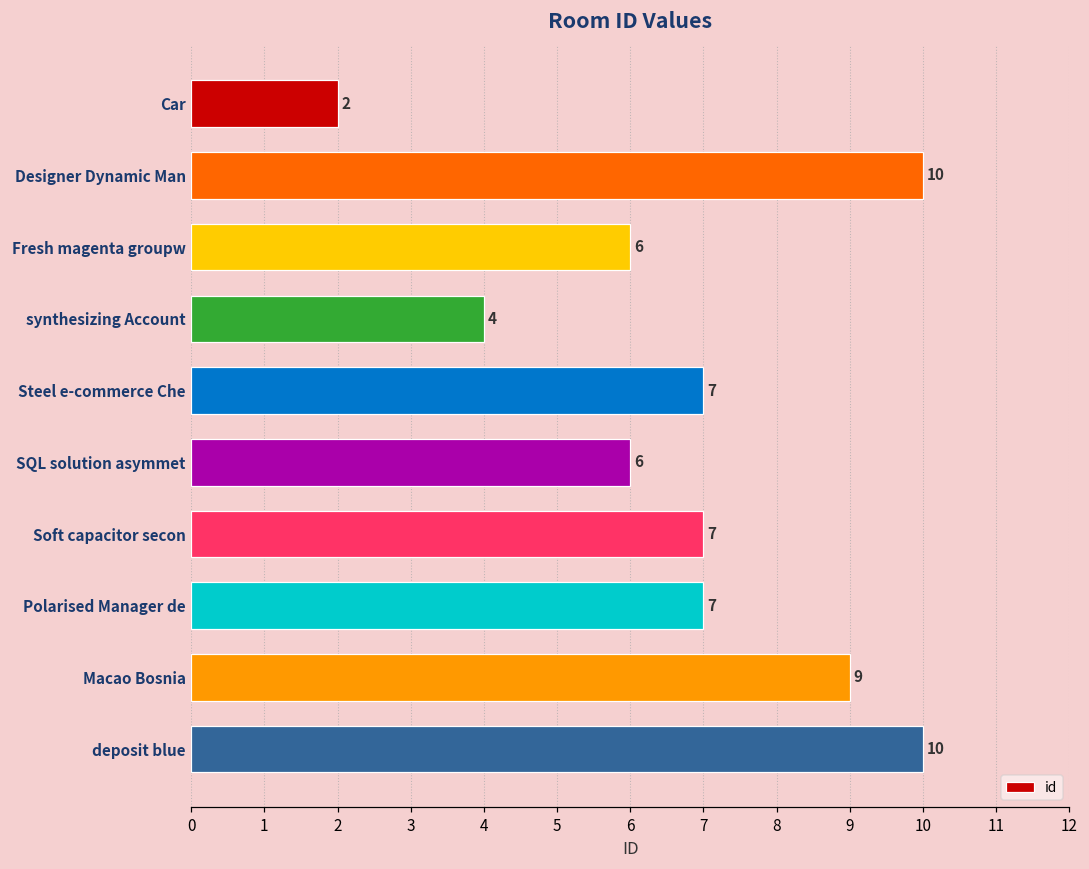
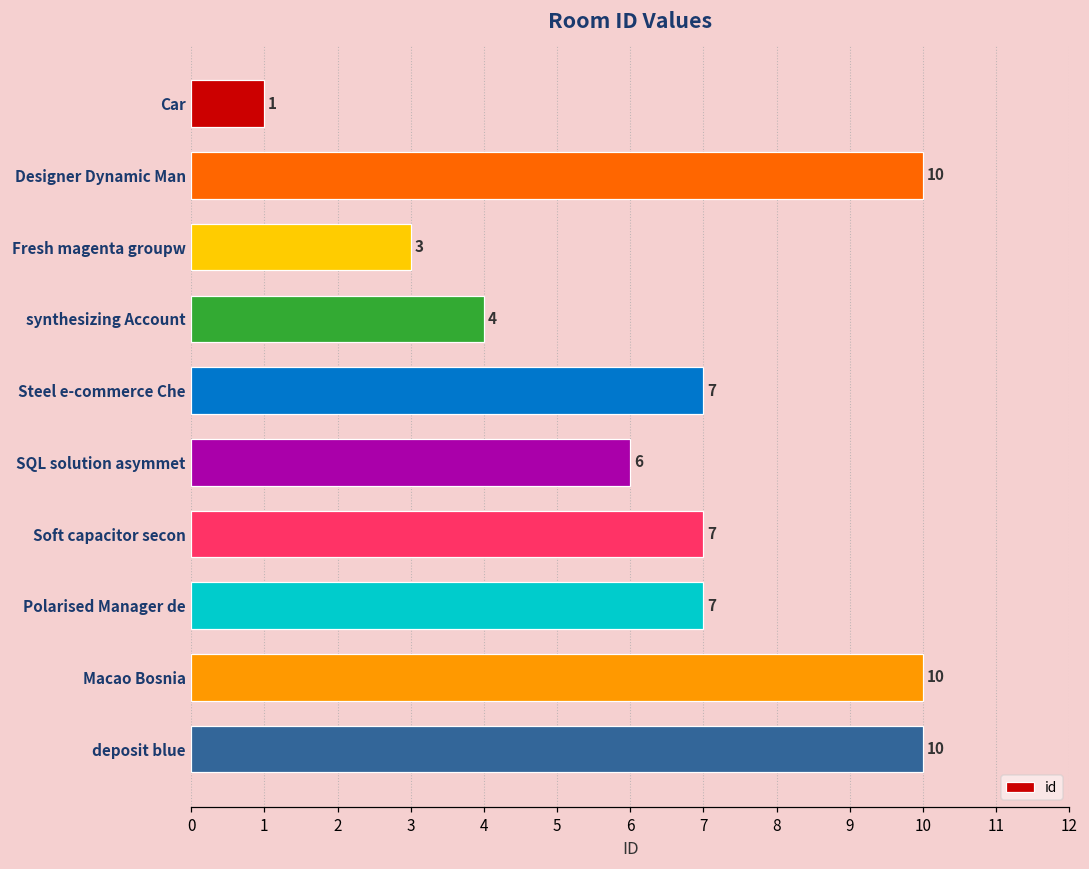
  {
-   "Car": 2,
+   "Car": 1,
    "Designer Dynamic Man": 10,
-   "Fresh magenta groupw": 6,
+   "Fresh magenta groupw": 3,
    "synthesizing Account": 4,
    "Steel e-commerce Che": 7,
    "SQL solution asymmet": 6,
    "Soft capacitor secon": 7,
    "Polarised Manager de": 7,
-   "Macao Bosnia": 9,
+   "Macao Bosnia": 10,
    "deposit blue": 10
  }
